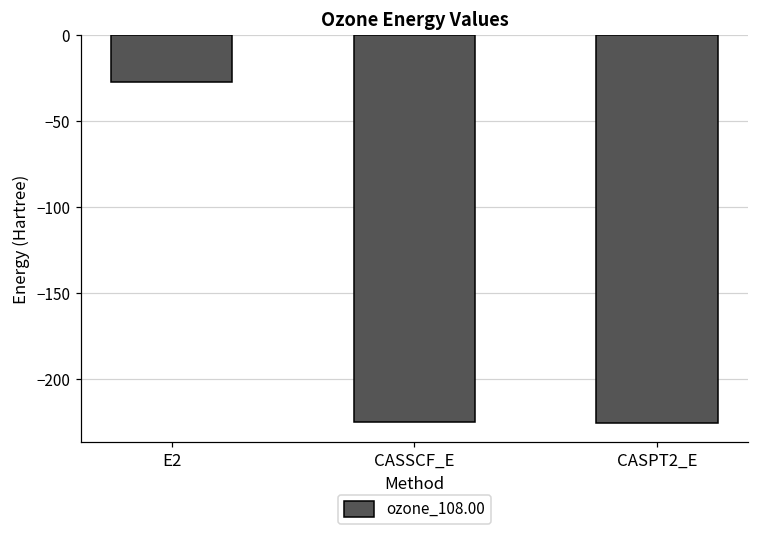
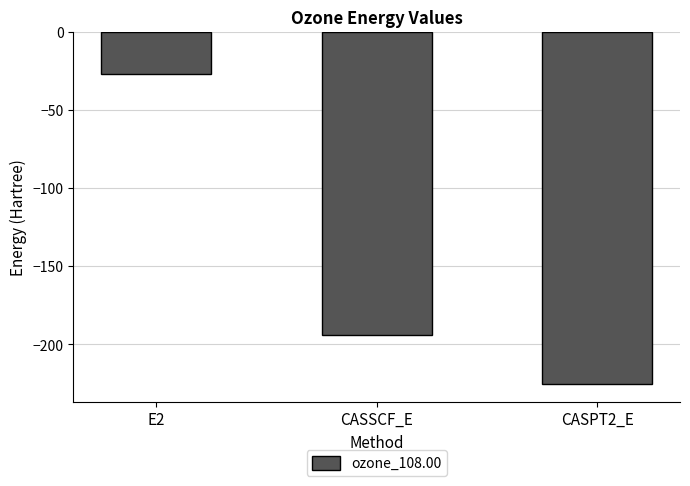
  {
    "E2": -27,
-   "CASSCF_E": -225,
+   "CASSCF_E": -194,
    "CASPT2_E": -225
  }
